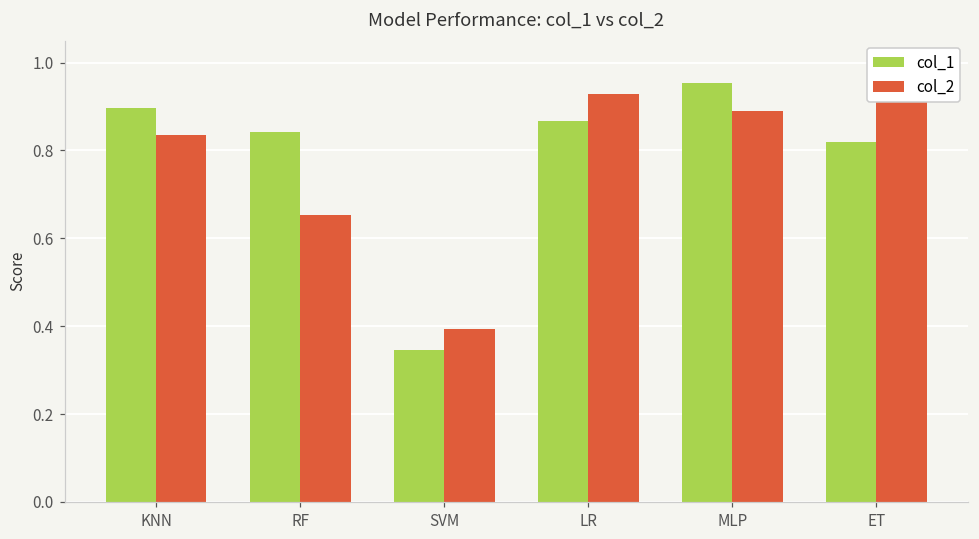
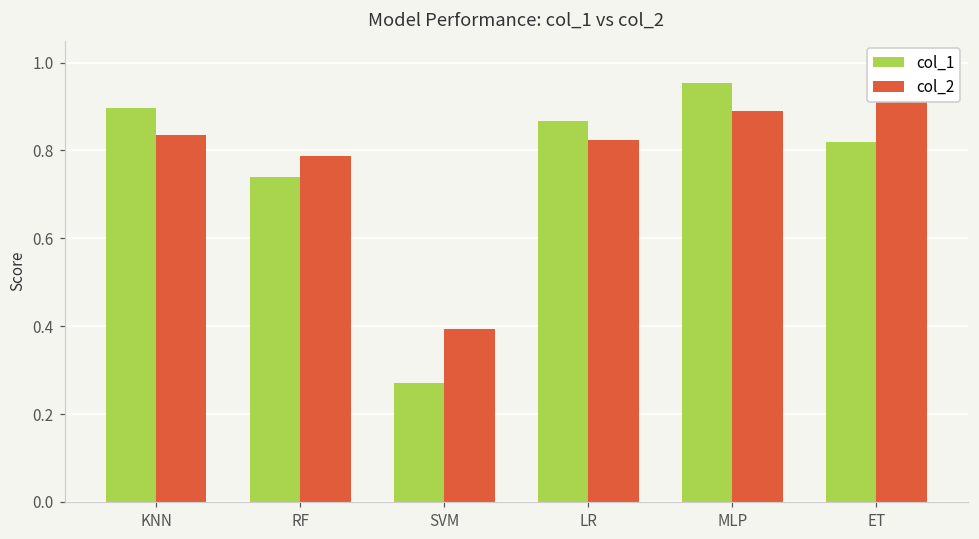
  {
    "col_1": {
      "KNN": 0.90,
-     "RF": 0.84,
-     "SVM": 0.35,
+     "RF": 0.74,
+     "SVM": 0.27,
      "LR": 0.87,
      "MLP": 0.95,
      "ET": 0.82
    },
    "col_2": {
      "KNN": 0.83,
-     "RF": 0.65,
+     "RF": 0.79,
      "SVM": 0.39,
-     "LR": 0.93,
+     "LR": 0.82,
      "MLP": 0.89
    }
  }
